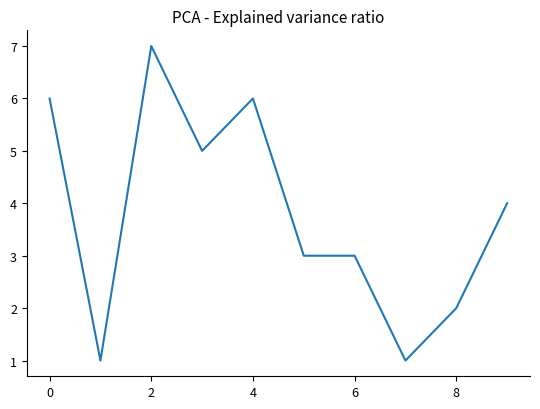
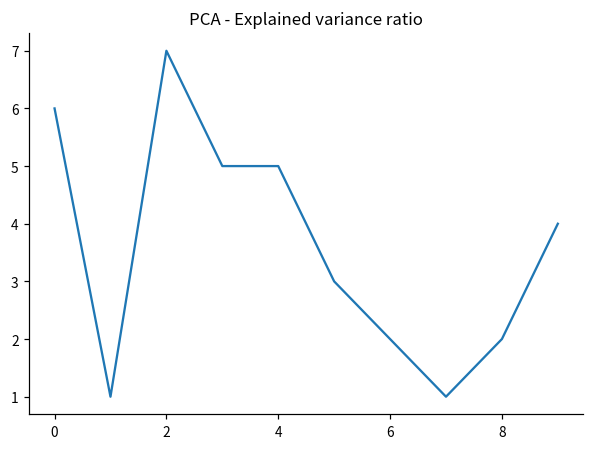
  {
    "0": 6,
    "2": 7,
-   "4": 6,
-   "6": 3,
+   "4": 5,
+   "6": 2,
    "8": 2
  }
